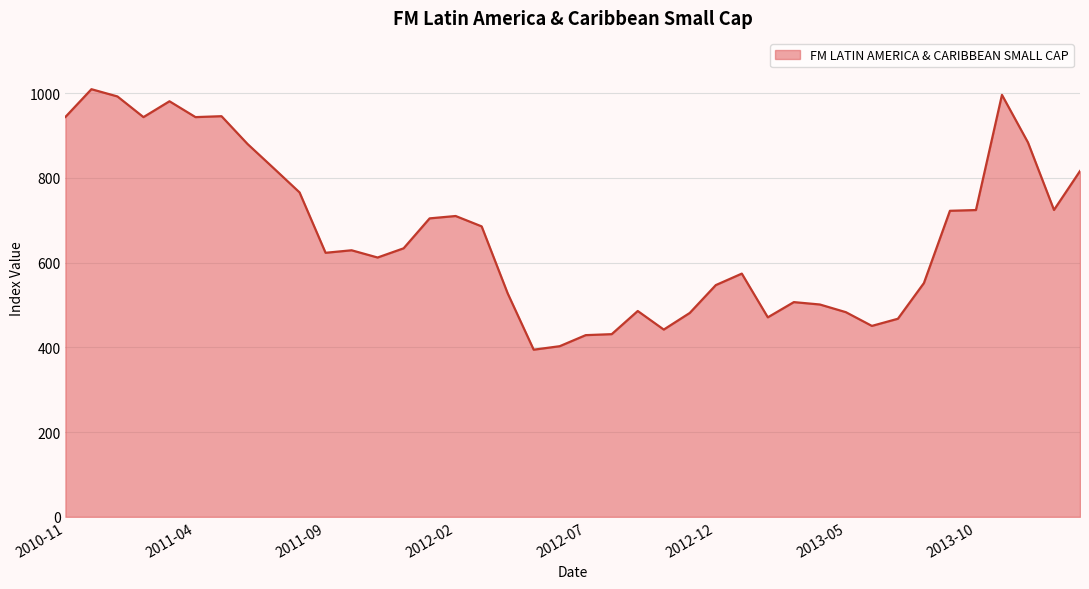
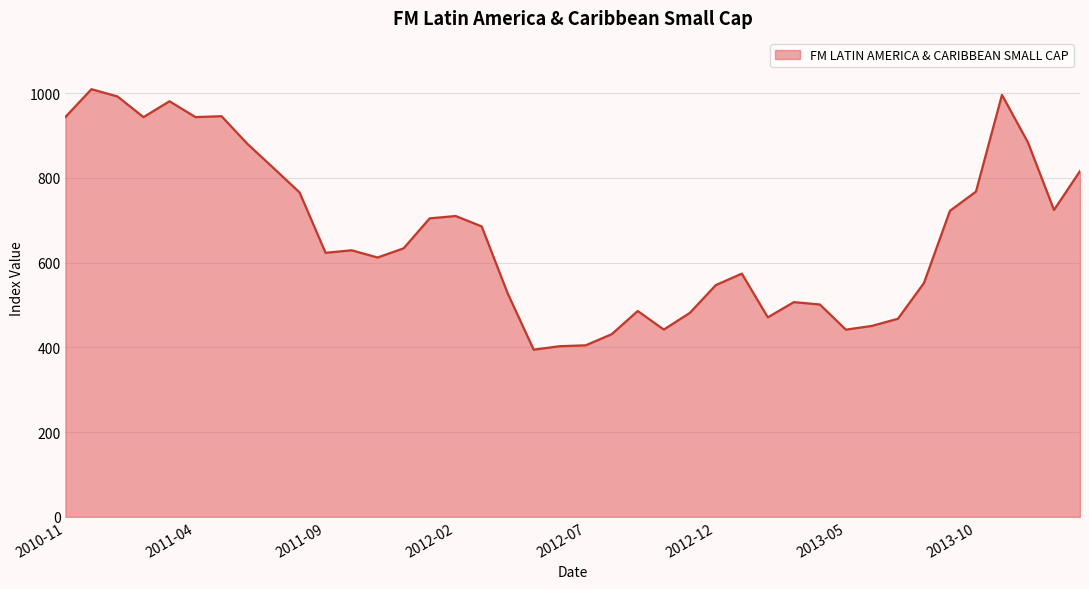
  {
    "2010-11": 940,
    "2011-04": 940,
    "2011-09": 620,
    "2012-02": 710,
-   "2012-07": 430,
+   "2012-07": 400,
    "2012-12": 550,
-   "2013-05": 480,
-   "2013-10": 720
+   "2013-05": 440,
+   "2013-10": 770
  }
